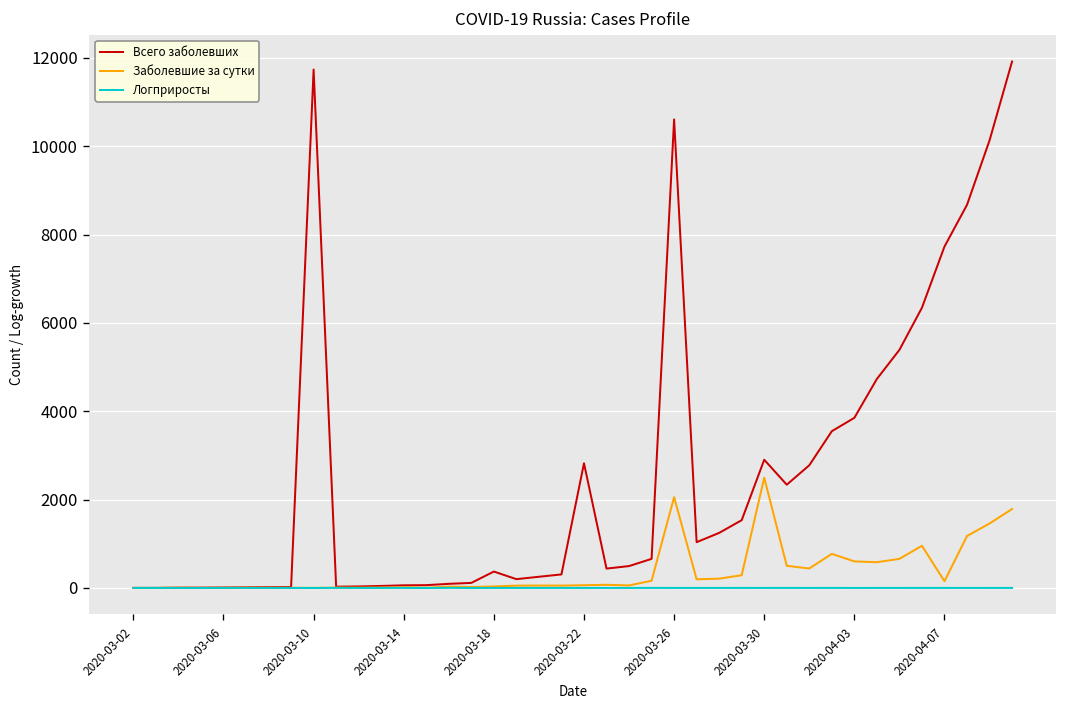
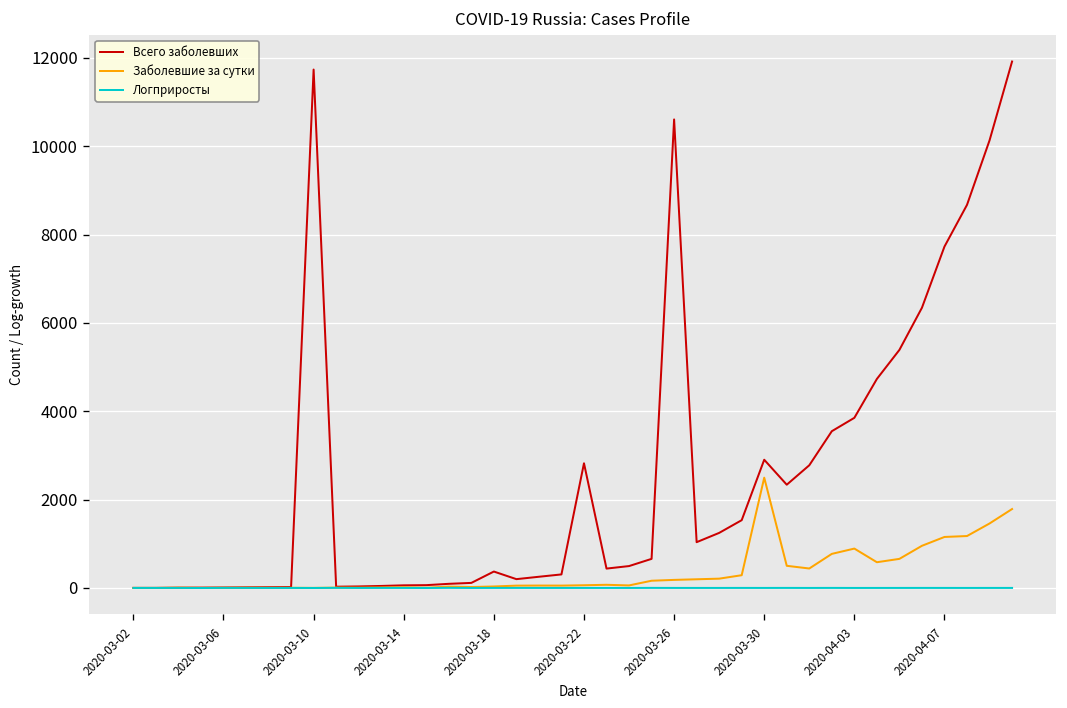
  {
    "Всего заболевших": {
      "2020-03-10": 11700,
      "2020-03-18": 400,
      "2020-03-22": 2800,
      "2020-03-26": 10600,
      "2020-03-30": 2900,
      "2020-04-03": 3900,
      "2020-04-07": 7700
    },
    "Заболевшие за сутки": {
-     "2020-03-26": 2100,
+     "2020-03-26": 200,
      "2020-03-30": 2500,
-     "2020-04-03": 600,
-     "2020-04-07": 200
+     "2020-04-03": 900,
+     "2020-04-07": 1200
    },
    "Логприросты": {
      "2020-03-26": 0,
      "2020-03-30": 0,
      "2020-04-03": 0,
      "2020-04-07": 0
    }
  }
